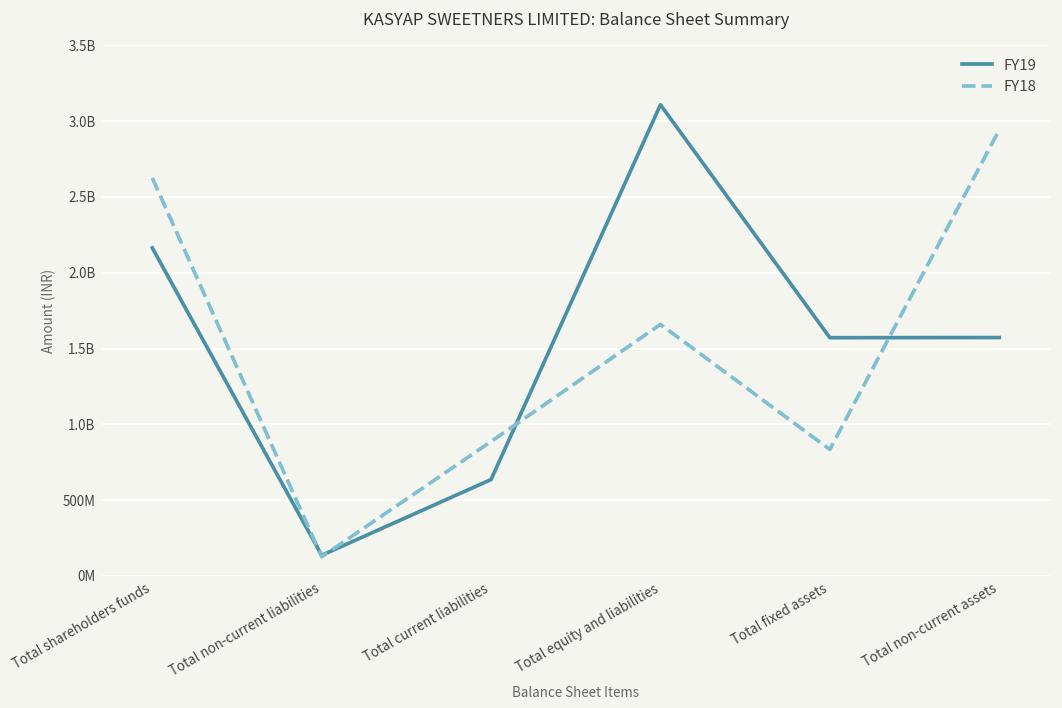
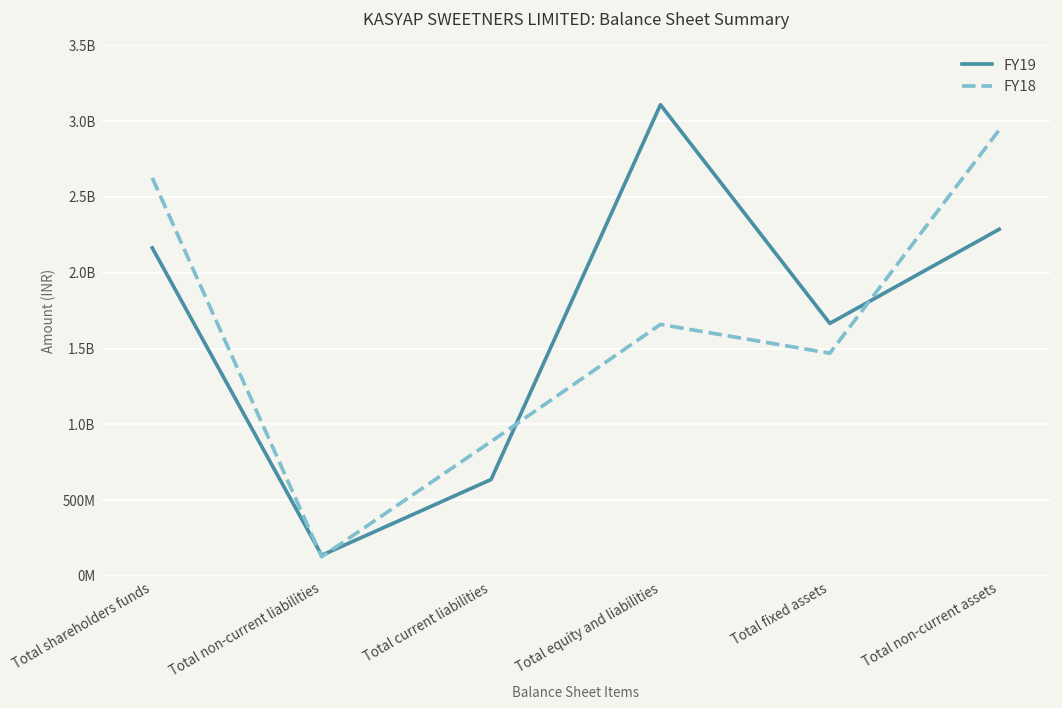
  {
    "FY19": {
      "Total shareholders funds": 2160000000,
      "Total current liabilities": 640000000,
      "Total equity and liabilities": 3110000000,
-     "Total fixed assets": 1570000000,
-     "Total non-current assets": 1570000000
+     "Total fixed assets": 1670000000,
+     "Total non-current assets": 2290000000
    },
    "FY18": {
      "Total shareholders funds": 2620000000,
      "Total current liabilities": 890000000,
      "Total equity and liabilities": 1660000000,
-     "Total fixed assets": 830000000,
+     "Total fixed assets": 1470000000,
      "Total non-current assets": 2940000000
    }
  }
